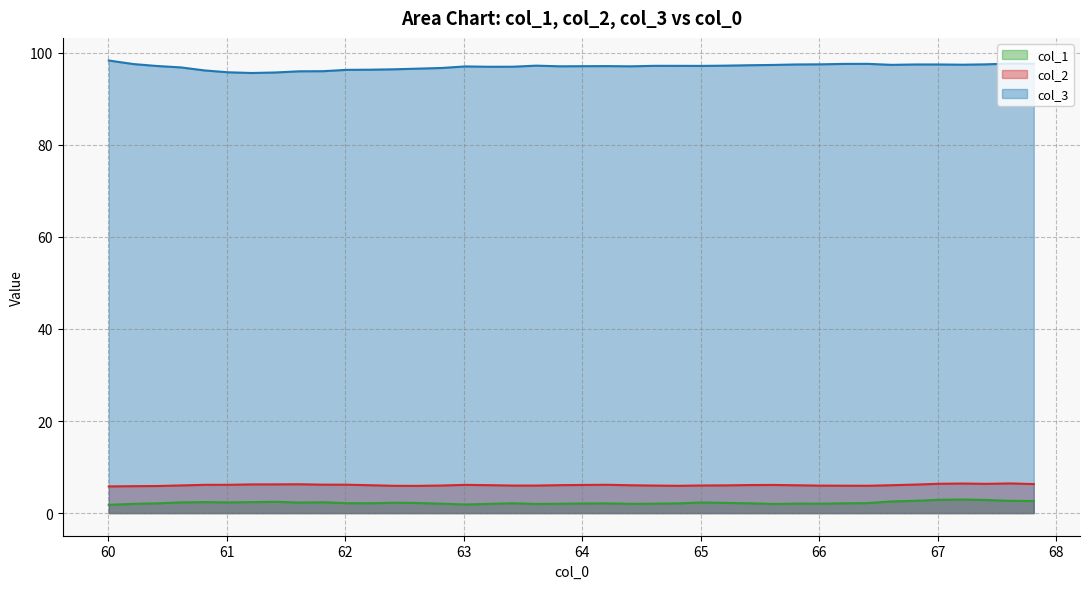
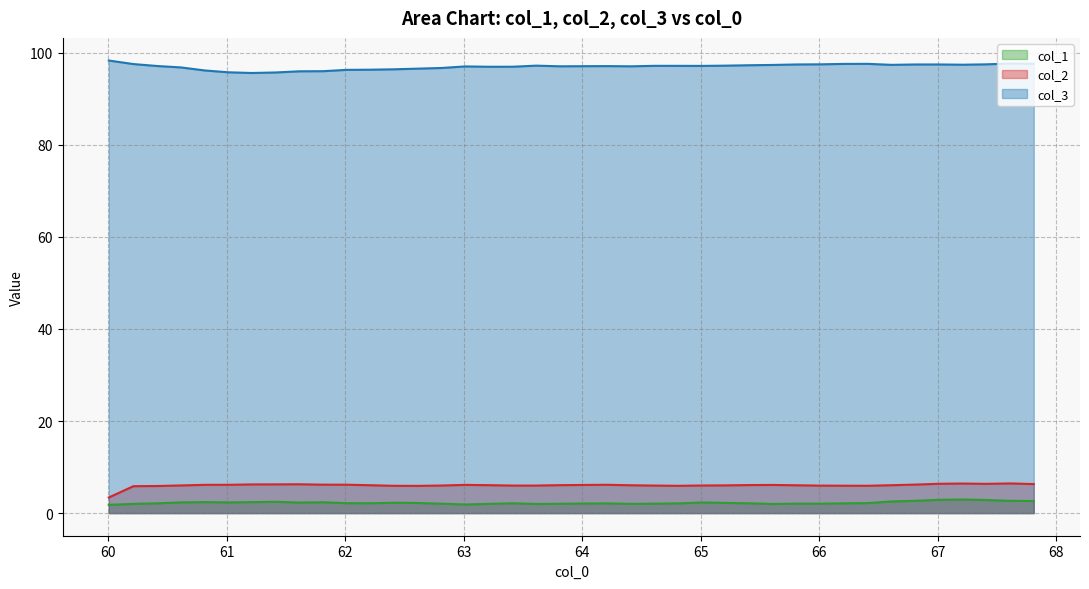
  {
    "col_1": {
      "60": 2
    },
    "col_2": {
-     "60": 6
+     "60": 3
    },
    "col_3": {
      "60": 98
    }
  }
